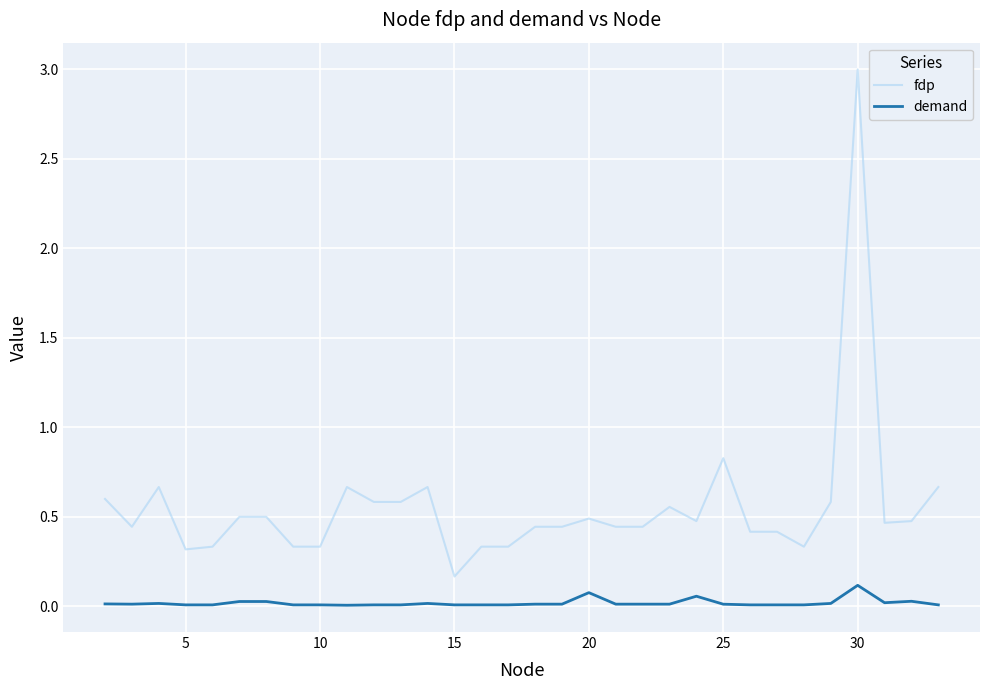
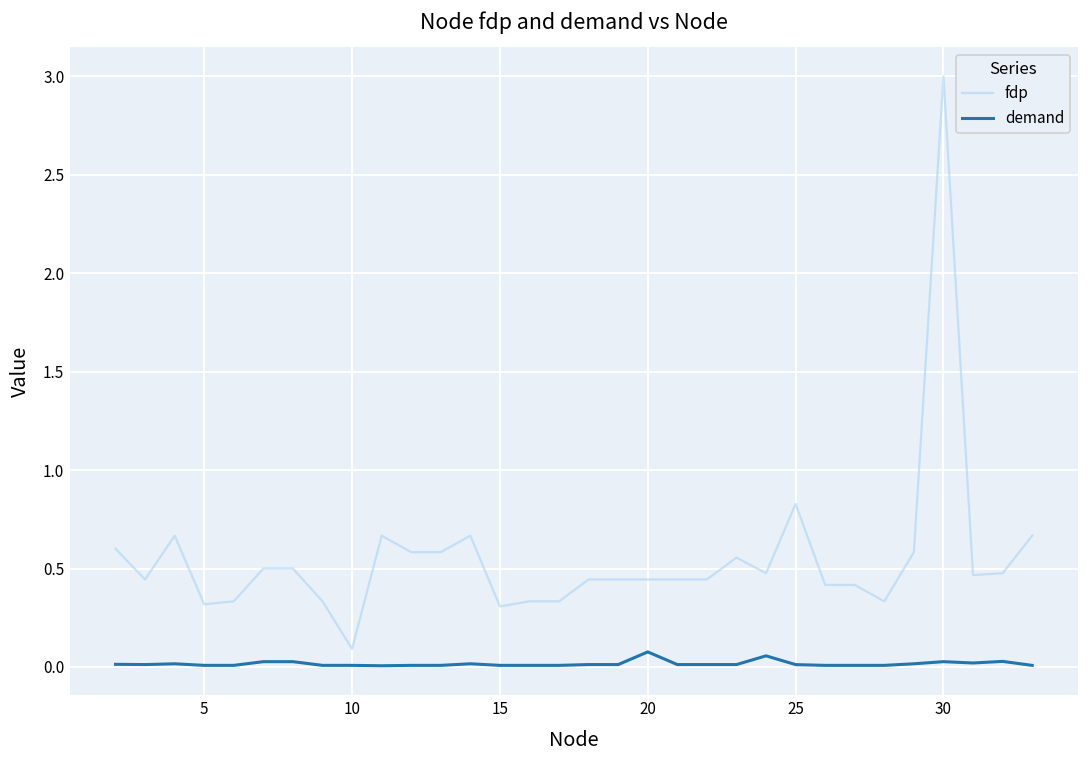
  {
    "fdp": {
      "5": 0.32,
-     "10": 0.33,
-     "15": 0.17,
-     "20": 0.49,
+     "10": 0.09,
+     "15": 0.31,
+     "20": 0.44,
      "25": 0.83,
      "30": 3.00
    },
    "demand": {
      "5": 0.01,
      "10": 0.01,
      "15": 0.01,
      "20": 0.08,
      "25": 0.01,
-     "30": 0.12
+     "30": 0.03
    }
  }
